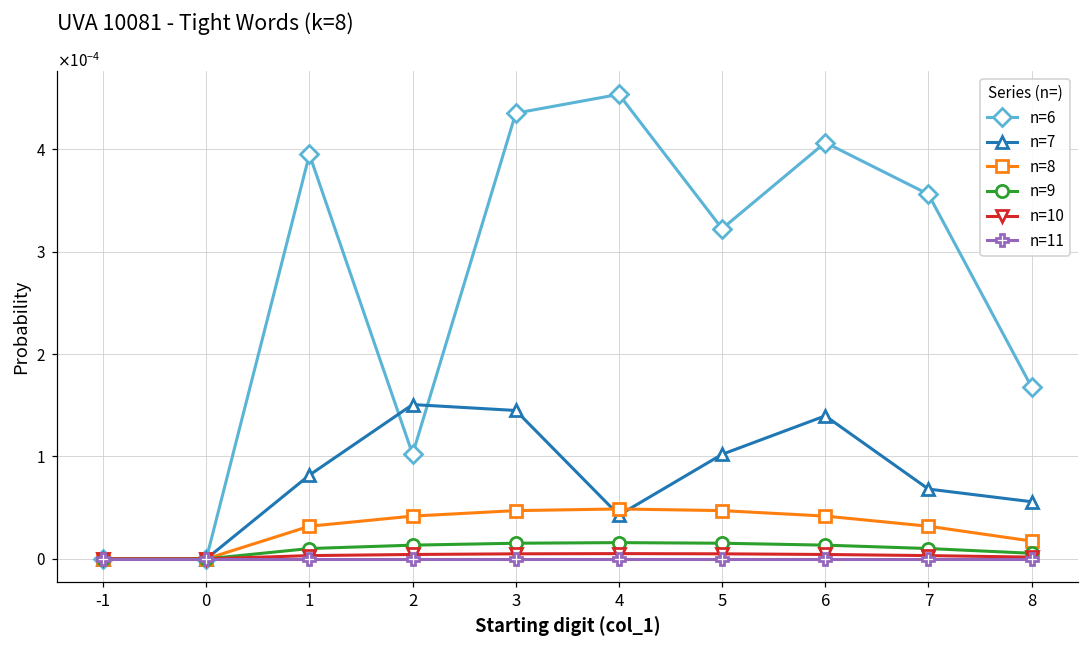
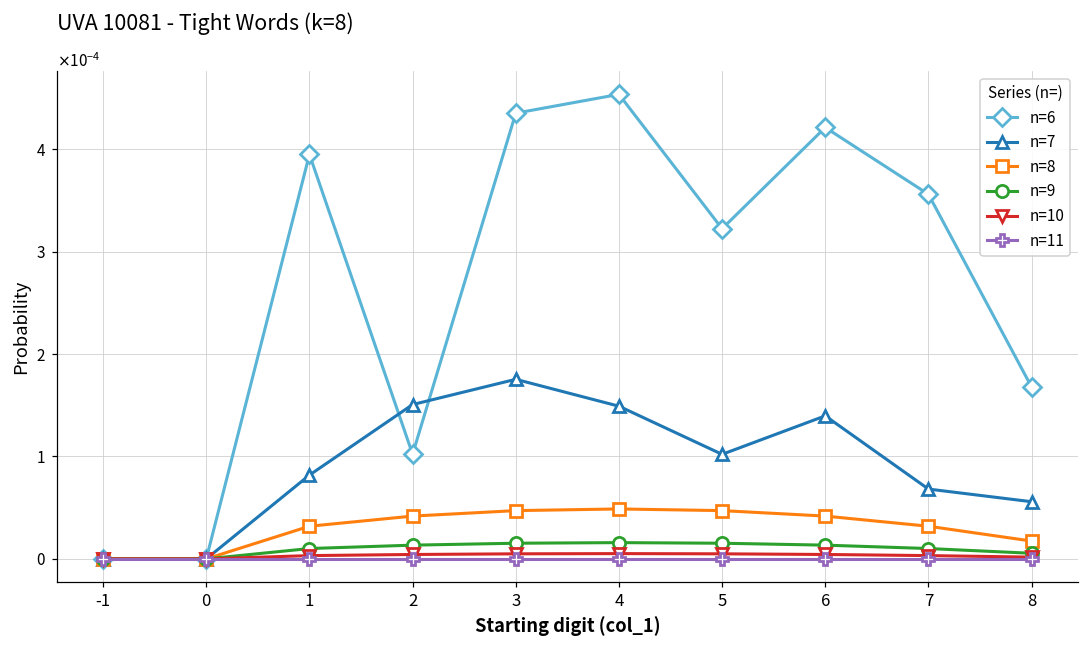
  {
    "n=6": {
      "1": 0.00039,
      "2": 0.00010,
      "3": 0.00044,
      "4": 0.00045,
      "5": 0.00032,
-     "6": 0.00041,
+     "6": 0.00042,
      "7": 0.00036,
      "8": 0.00017
    },
    "n=7": {
      "1": 0.00008,
      "2": 0.00015,
-     "3": 0.00014,
-     "4": 0.00004,
+     "3": 0.00018,
+     "4": 0.00015,
      "5": 0.00010,
      "6": 0.00014,
      "7": 0.00007,
      "8": 0.00006
    },
    "n=8": {
      "1": 0.00003,
      "2": 0.00004,
      "3": 0.00005,
      "4": 0.00005,
      "5": 0.00005,
      "6": 0.00004,
      "7": 0.00003,
      "8": 0.00002
    },
    "n=9": {
      "1": 0.00001,
      "2": 0.00001,
      "3": 0.00002,
      "4": 0.00002,
      "5": 0.00002,
      "6": 0.00001,
      "7": 0.00001,
      "8": 0.00001
    },
    "n=10": {
      "1": 0.00000,
      "2": 0.00000,
      "3": 0.00000,
      "4": 0.00001,
      "5": 0.00000,
      "6": 0.00000,
      "7": 0.00000
    },
    "n=11": {
      "1": 0.00000,
      "2": 0.00000,
      "3": 0.00000,
      "4": 0.00000,
      "5": 0.00000,
      "6": 0.00000,
      "7": 0.00000
    }
  }
